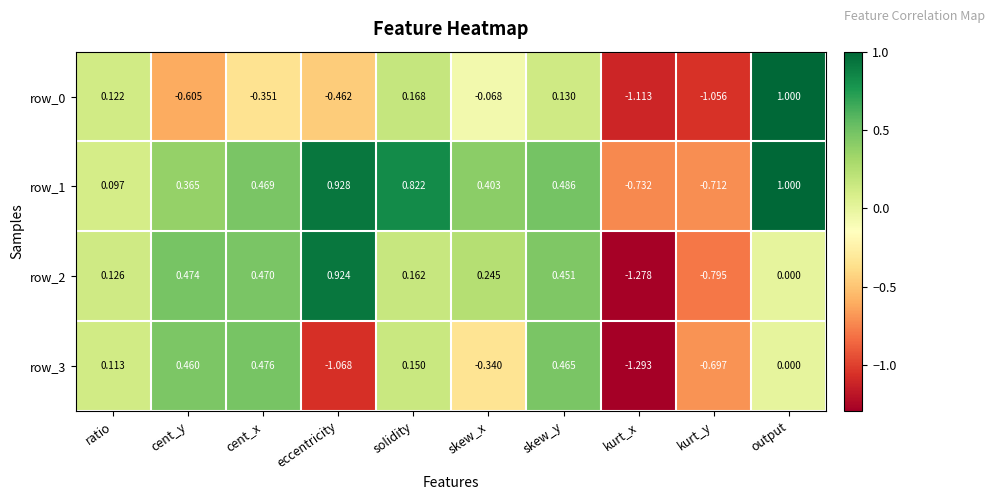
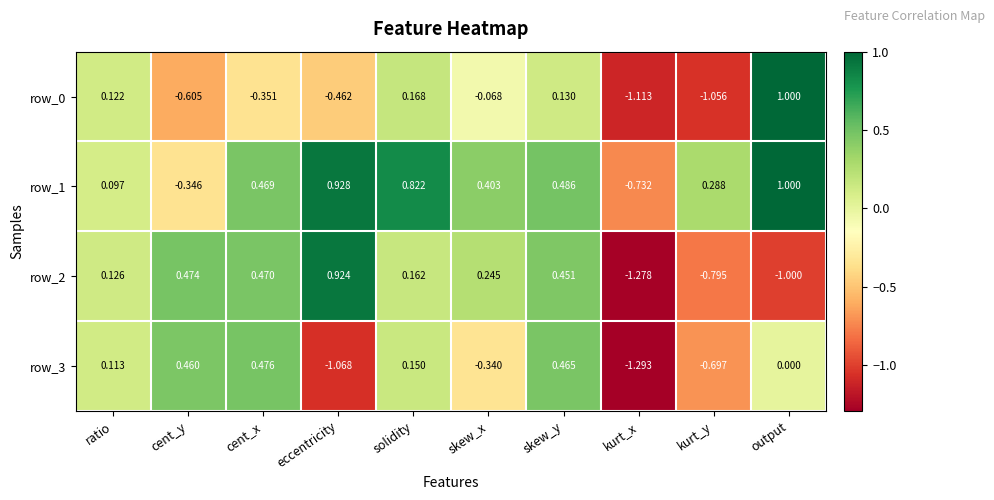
  {
    "row_0": {
      "ratio": 0.122,
      "cent_y": -0.605,
      "cent_x": -0.351,
      "eccentricity": -0.462,
      "solidity": 0.168,
      "skew_x": -0.068,
      "skew_y": 0.130,
      "kurt_x": -1.113,
      "kurt_y": -1.056,
      "output": 1.000
    },
    "row_1": {
      "ratio": 0.097,
-     "cent_y": 0.365,
+     "cent_y": -0.346,
      "cent_x": 0.469,
      "eccentricity": 0.928,
      "solidity": 0.822,
      "skew_x": 0.403,
      "skew_y": 0.486,
      "kurt_x": -0.732,
-     "kurt_y": -0.712,
+     "kurt_y": 0.288,
      "output": 1.000
    },
    "row_2": {
      "ratio": 0.126,
      "cent_y": 0.474,
      "cent_x": 0.470,
      "eccentricity": 0.924,
      "solidity": 0.162,
      "skew_x": 0.245,
      "skew_y": 0.451,
      "kurt_x": -1.278,
      "kurt_y": -0.795,
-     "output": 0.000
+     "output": -1.000
    },
    "row_3": {
      "ratio": 0.113,
      "cent_y": 0.460,
      "cent_x": 0.476,
      "eccentricity": -1.068,
      "solidity": 0.150,
      "skew_x": -0.340,
      "skew_y": 0.465,
      "kurt_x": -1.293,
      "kurt_y": -0.697,
      "output": 0.000
    }
  }
